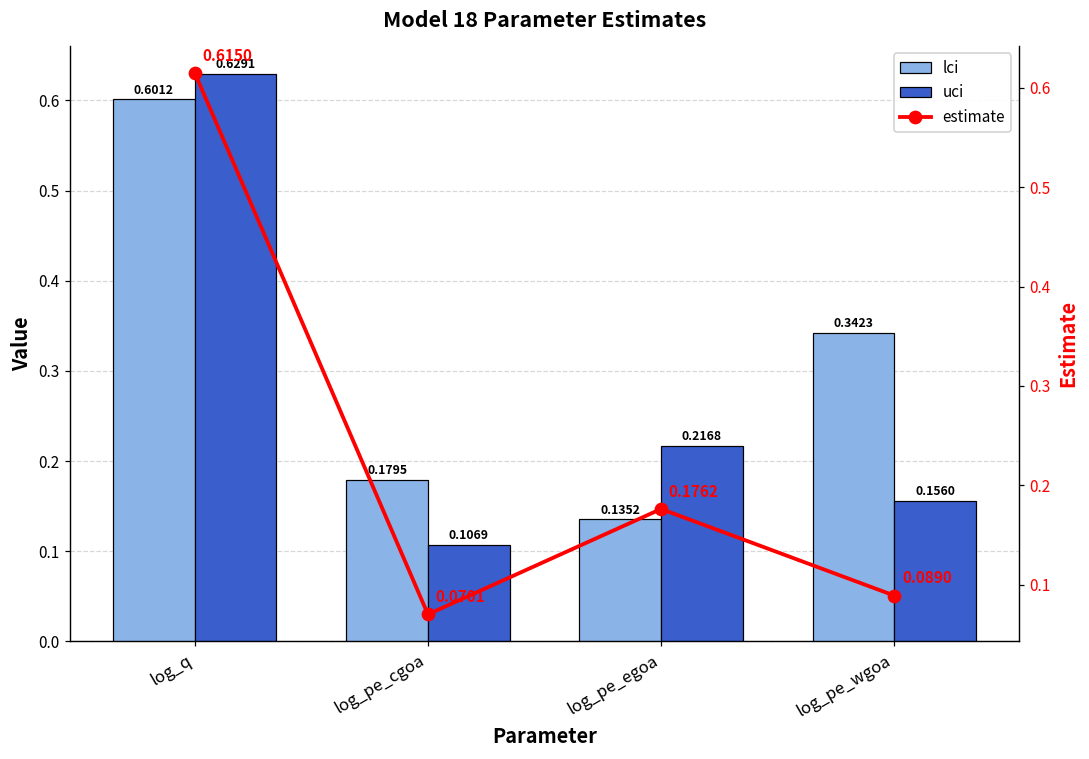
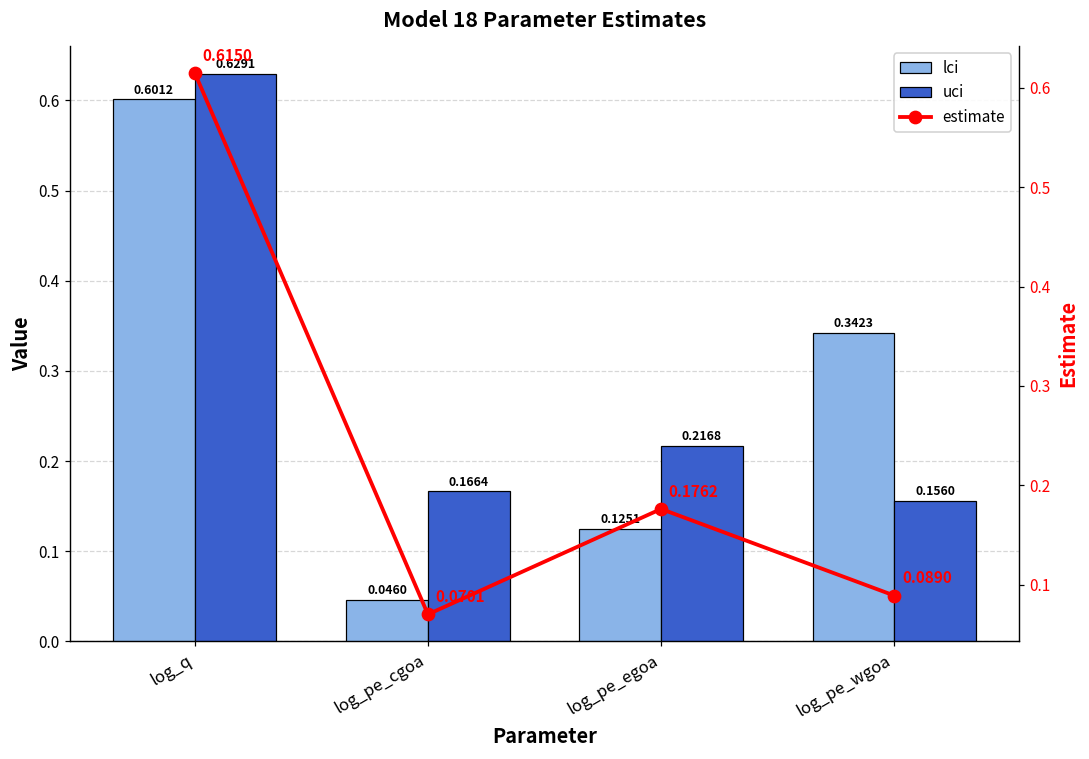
  {
    "lci": {
      "log_q": 0.6012,
-     "log_pe_cgoa": 0.1795,
-     "log_pe_egoa": 0.1352,
+     "log_pe_cgoa": 0.0460,
+     "log_pe_egoa": 0.1251,
      "log_pe_wgoa": 0.3423
    },
    "uci": {
-     "log_pe_cgoa": 0.1069,
+     "log_pe_cgoa": 0.1664,
      "log_pe_egoa": 0.2168,
      "log_pe_wgoa": 0.1560
    },
    "estimate": {
      "log_pe_cgoa": 0.0701,
      "log_pe_egoa": 0.1762,
      "log_pe_wgoa": 0.0890
    }
  }
